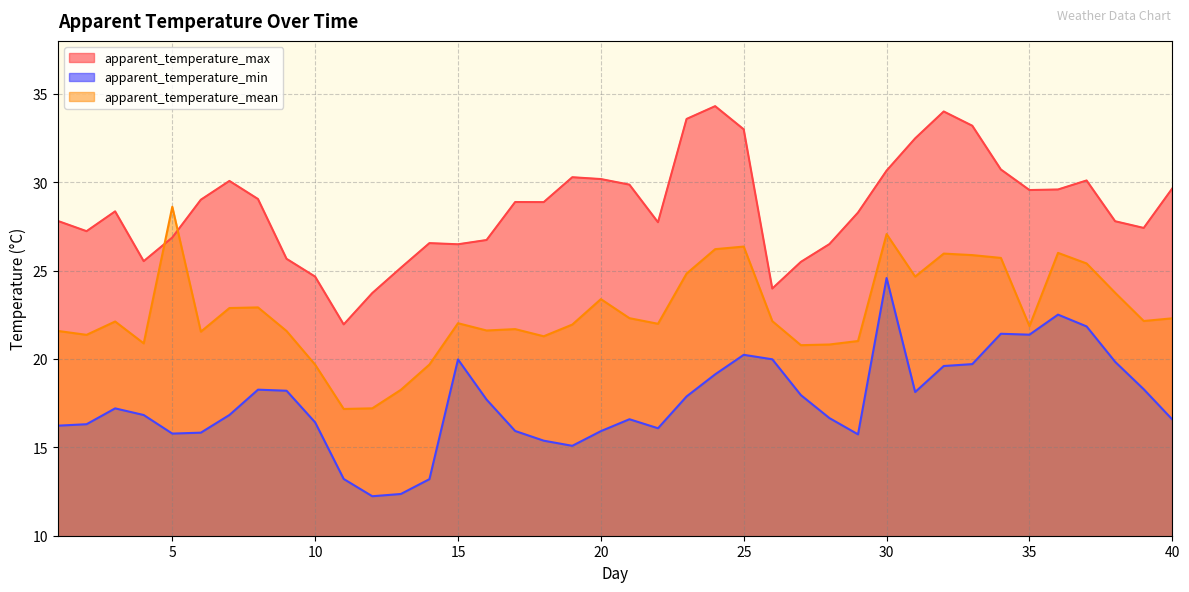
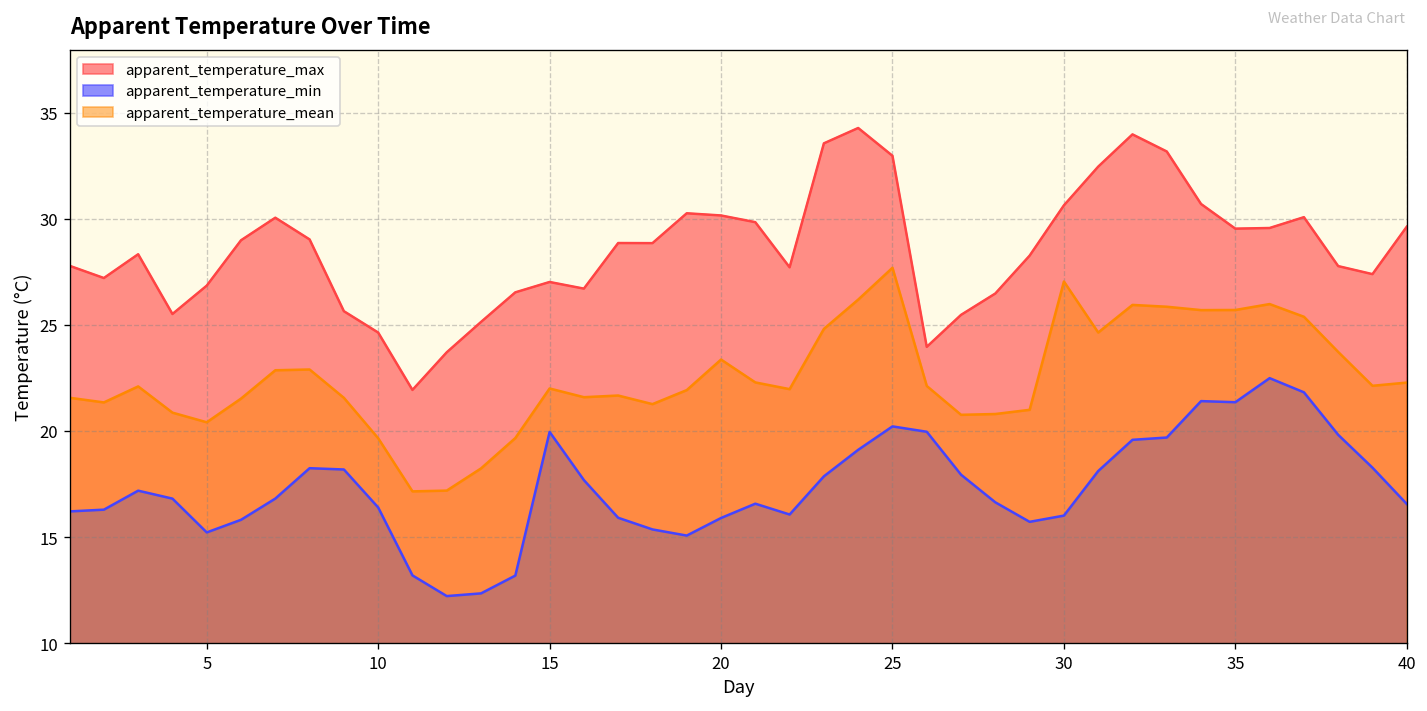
  {
    "apparent_temperature_max": {
      "5": 26.9,
      "10": 24.7,
-     "15": 26.5,
+     "15": 27.0,
      "20": 30.2,
      "25": 33.0,
      "30": 30.7,
      "35": 29.6,
      "40": 29.7
    },
    "apparent_temperature_min": {
-     "5": 15.8,
+     "5": 15.2,
      "10": 16.4,
      "15": 20.0,
      "20": 15.9,
      "25": 20.2,
-     "30": 24.6,
+     "30": 16.0,
      "35": 21.4,
      "40": 16.6
    },
    "apparent_temperature_mean": {
-     "5": 28.6,
+     "5": 20.4,
      "10": 19.7,
      "15": 22.0,
      "20": 23.4,
-     "25": 26.4,
+     "25": 27.7,
      "30": 27.1,
-     "35": 21.9,
+     "35": 25.7,
      "40": 22.3
    }
  }
